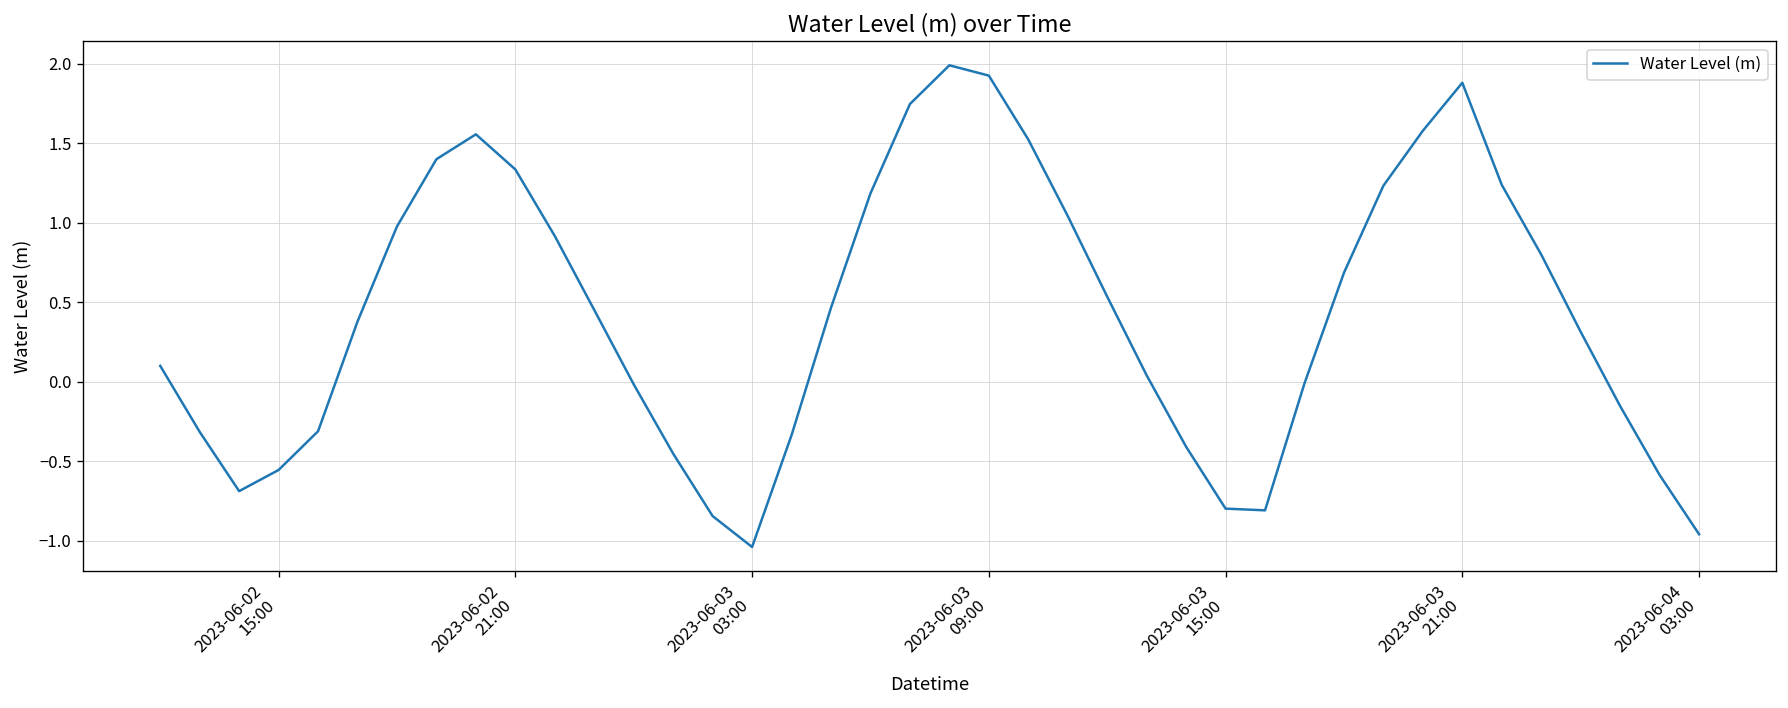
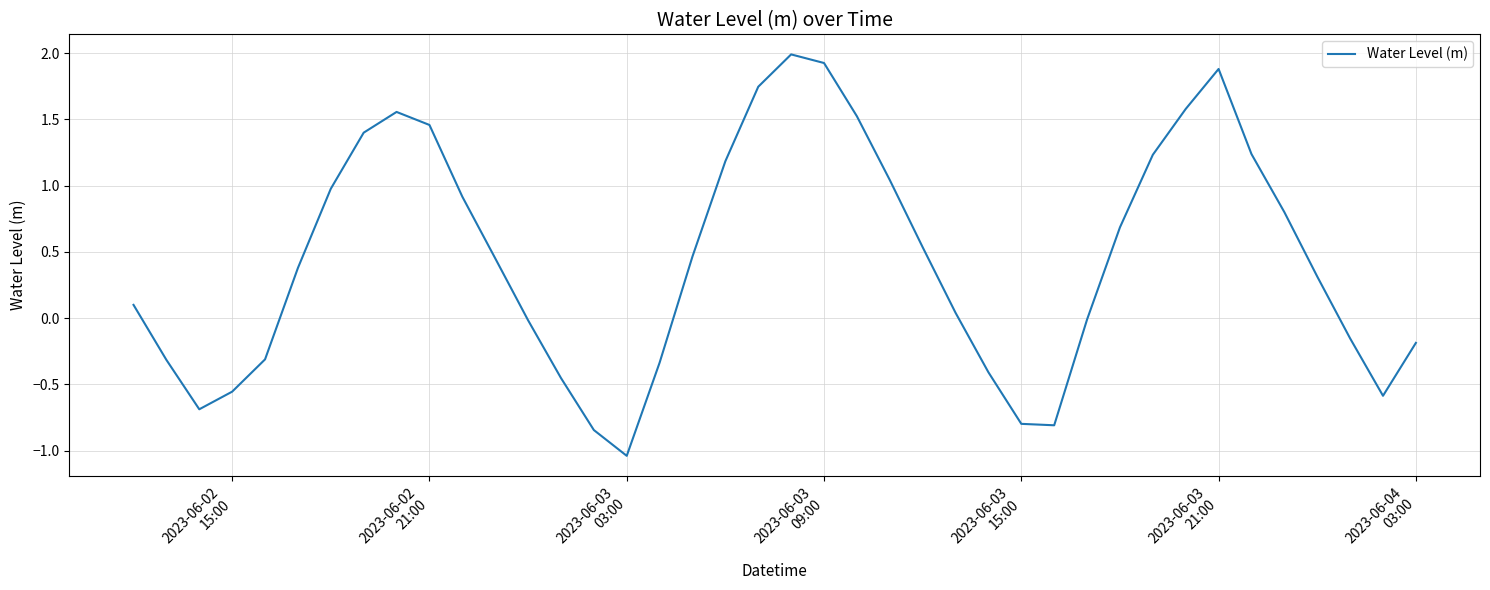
  {
    "2023-06-02 15:00": -0.56,
-   "2023-06-02 21:00": 1.33,
+   "2023-06-02 21:00": 1.46,
    "2023-06-03 03:00": -1.04,
    "2023-06-03 09:00": 1.92,
    "2023-06-03 15:00": -0.80,
    "2023-06-03 21:00": 1.88,
-   "2023-06-04 03:00": -0.96
+   "2023-06-04 03:00": -0.19
  }
